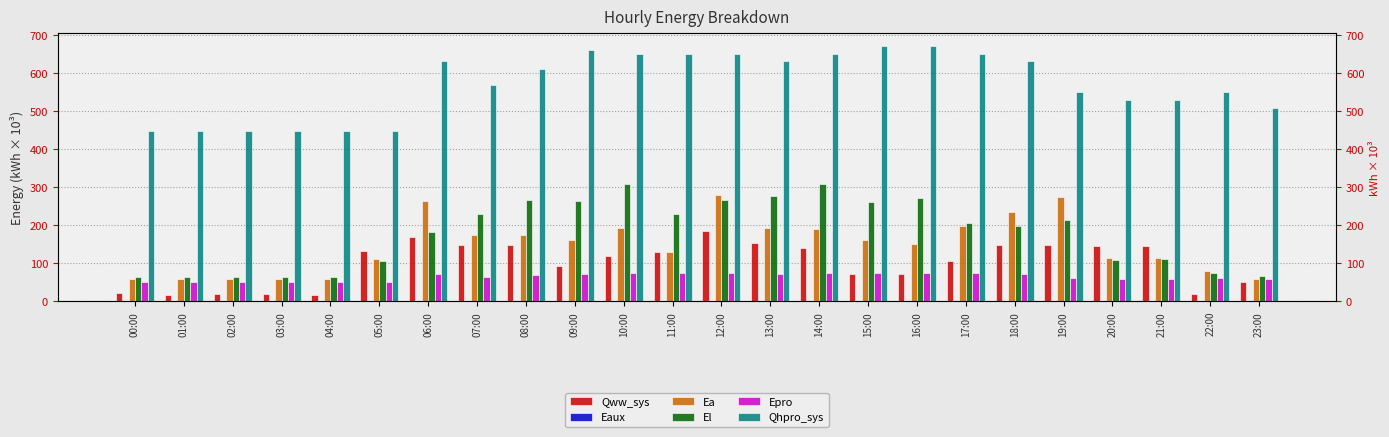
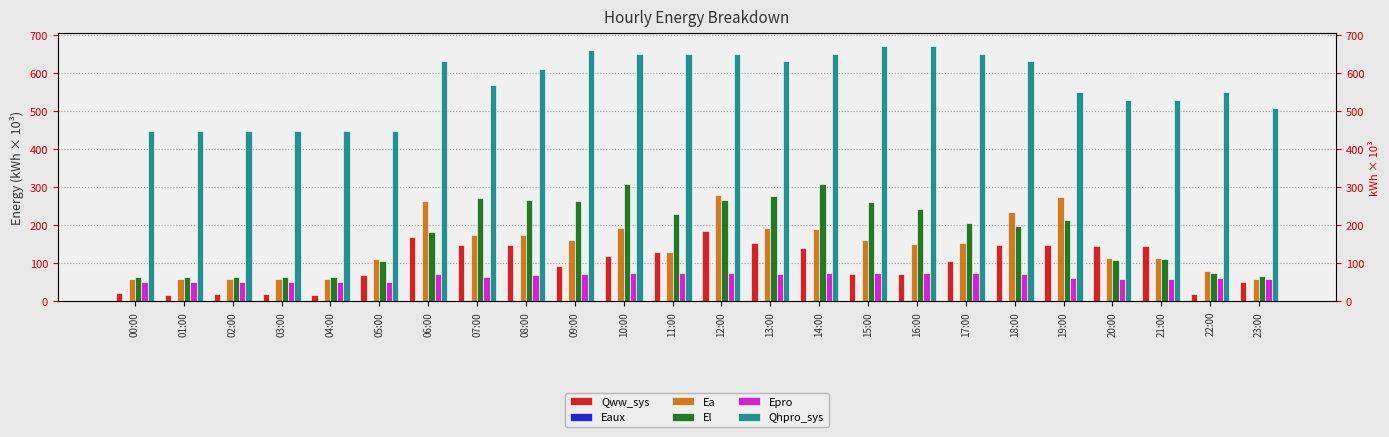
  {
    "Qww_sys": {
      "00:00": 20,
      "01:00": 20,
      "02:00": 20,
      "03:00": 20,
      "04:00": 20,
-     "05:00": 130,
+     "05:00": 70,
      "06:00": 170,
      "07:00": 150,
      "08:00": 150,
      "09:00": 90,
      "10:00": 120,
      "11:00": 130,
      "12:00": 180,
      "13:00": 150,
      "14:00": 140,
      "15:00": 70,
      "16:00": 70,
      "17:00": 110,
      "18:00": 150,
      "19:00": 150,
      "20:00": 150,
      "21:00": 150,
      "22:00": 20,
      "23:00": 50
    },
    "Ea": {
      "00:00": 60,
      "01:00": 60,
      "02:00": 60,
      "03:00": 60,
      "04:00": 60,
      "05:00": 110,
      "06:00": 260,
      "07:00": 170,
      "08:00": 170,
      "09:00": 160,
      "10:00": 190,
      "11:00": 130,
      "12:00": 280,
      "13:00": 190,
      "14:00": 190,
      "15:00": 160,
      "16:00": 150,
-     "17:00": 200,
+     "17:00": 150,
      "18:00": 230,
      "19:00": 270,
      "20:00": 110,
      "21:00": 110,
      "22:00": 80,
      "23:00": 60
    },
    "El": {
      "00:00": 60,
      "01:00": 60,
      "02:00": 60,
      "03:00": 60,
      "04:00": 60,
      "05:00": 110,
      "06:00": 180,
-     "07:00": 230,
+     "07:00": 270,
      "08:00": 270,
      "09:00": 260,
      "10:00": 310,
      "11:00": 230,
      "12:00": 270,
      "13:00": 280,
      "14:00": 310,
      "15:00": 260,
-     "16:00": 270,
+     "16:00": 240,
      "17:00": 210,
      "18:00": 200,
      "19:00": 210,
      "20:00": 110,
      "21:00": 110,
      "22:00": 80,
      "23:00": 70
    },
    "Epro": {
      "00:00": 50,
      "01:00": 50,
      "02:00": 50,
      "03:00": 50,
      "04:00": 50,
      "05:00": 50,
      "06:00": 70,
      "07:00": 60,
      "08:00": 70,
      "09:00": 70,
      "10:00": 70,
      "11:00": 70,
      "12:00": 70,
      "13:00": 70,
      "14:00": 70,
      "15:00": 80,
      "16:00": 80,
      "17:00": 70,
      "18:00": 70,
      "19:00": 60,
      "20:00": 60,
      "21:00": 60,
      "22:00": 60,
      "23:00": 60
    },
    "Qhpro_sys": {
      "00:00": 450,
      "01:00": 450,
      "02:00": 450,
      "03:00": 450,
      "04:00": 450,
      "05:00": 450,
      "06:00": 630,
      "07:00": 570,
      "08:00": 610,
      "09:00": 660,
      "10:00": 650,
      "11:00": 650,
      "12:00": 650,
      "13:00": 630,
      "14:00": 650,
      "15:00": 670,
      "16:00": 670,
      "17:00": 650,
      "18:00": 630,
      "19:00": 550,
      "20:00": 530,
      "21:00": 530,
      "22:00": 550,
      "23:00": 510
    }
  }
